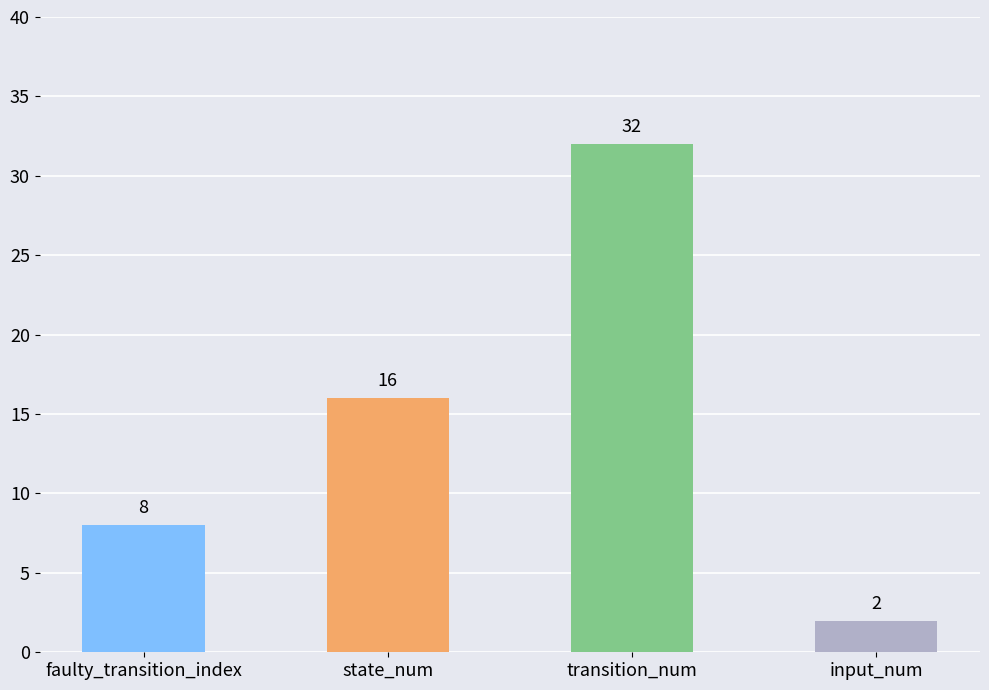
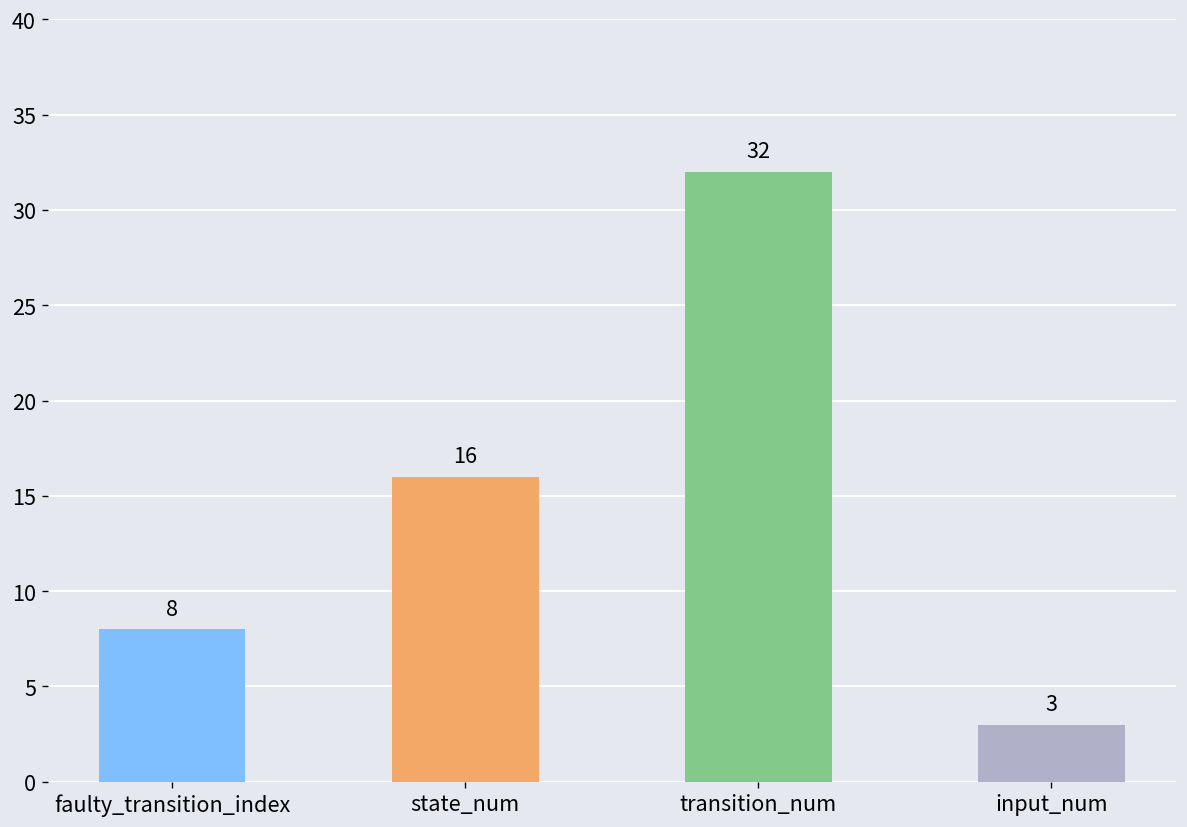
  {
    "faulty_transition_index": 8,
    "state_num": 16,
    "transition_num": 32,
-   "input_num": 2
+   "input_num": 3
  }
